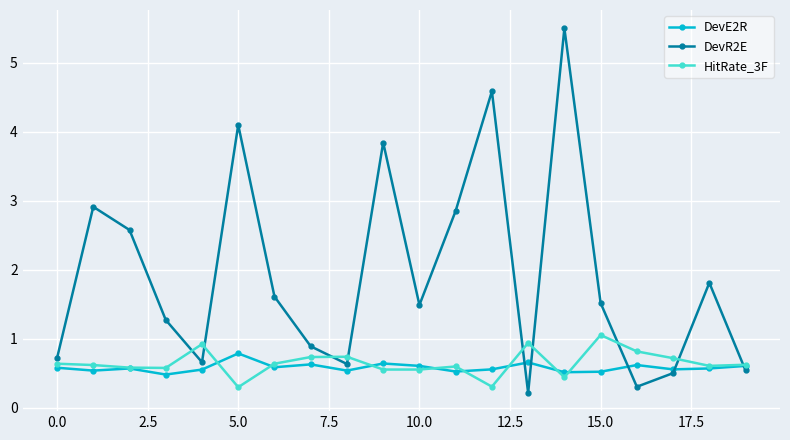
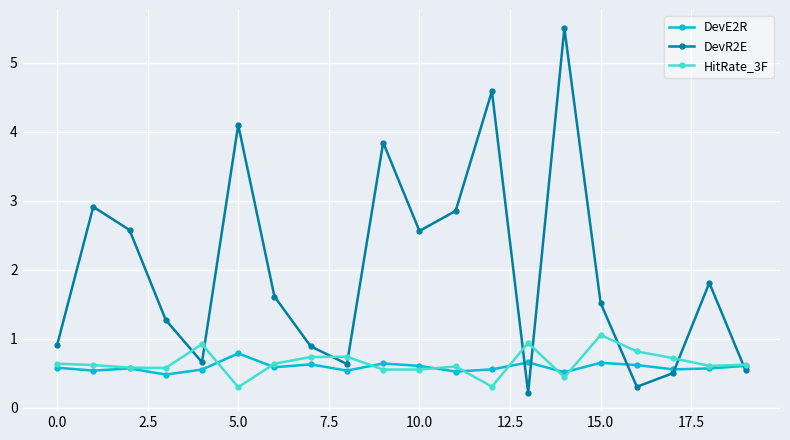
  {
    "DevE2R": {
      "0.0": 0.6,
      "5.0": 0.8,
      "10.0": 0.6,
-     "15.0": 0.5
+     "15.0": 0.7
    },
    "DevR2E": {
-     "0.0": 0.7,
+     "0.0": 0.9,
      "5.0": 4.1,
-     "10.0": 1.5,
+     "10.0": 2.6,
      "15.0": 1.5
    },
    "HitRate_3F": {
      "0.0": 0.6,
      "5.0": 0.3,
      "10.0": 0.6,
      "15.0": 1.1
    }
  }
